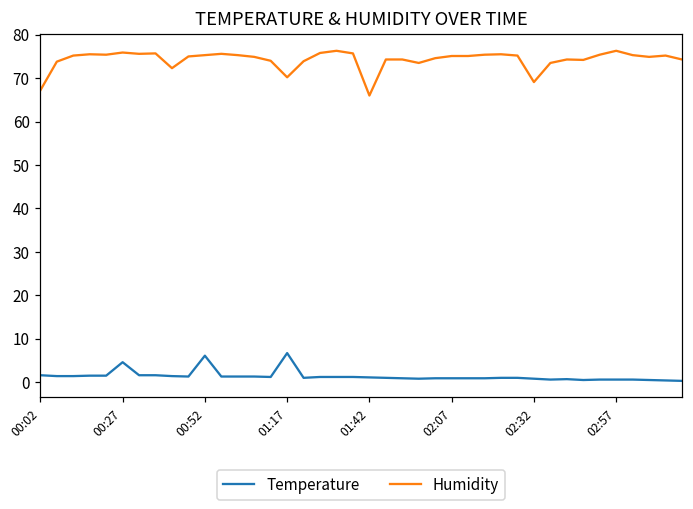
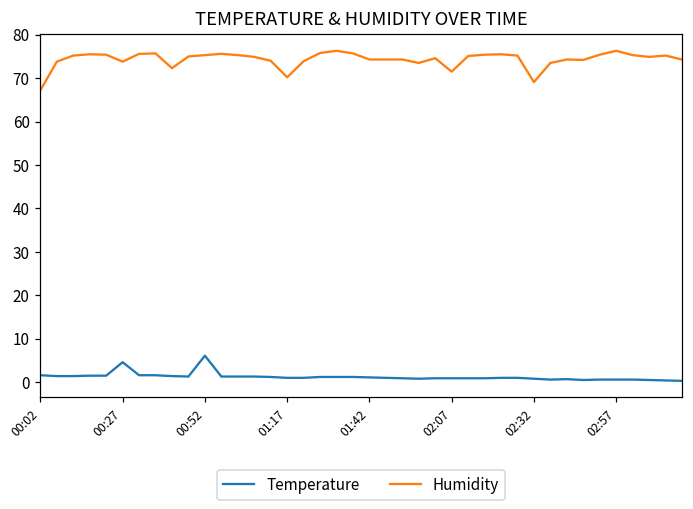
  {
    "Temperature": {
      "00:02": 2,
      "00:27": 5,
      "00:52": 6,
-     "01:17": 7,
+     "01:17": 1,
      "01:42": 1,
      "02:07": 1,
      "02:32": 1,
      "02:57": 1
    },
    "Humidity": {
      "00:02": 67,
-     "00:27": 76,
+     "00:27": 74,
      "00:52": 75,
      "01:17": 70,
-     "01:42": 66,
-     "02:07": 75,
+     "01:42": 74,
+     "02:07": 72,
      "02:32": 69,
      "02:57": 76
    }
  }
